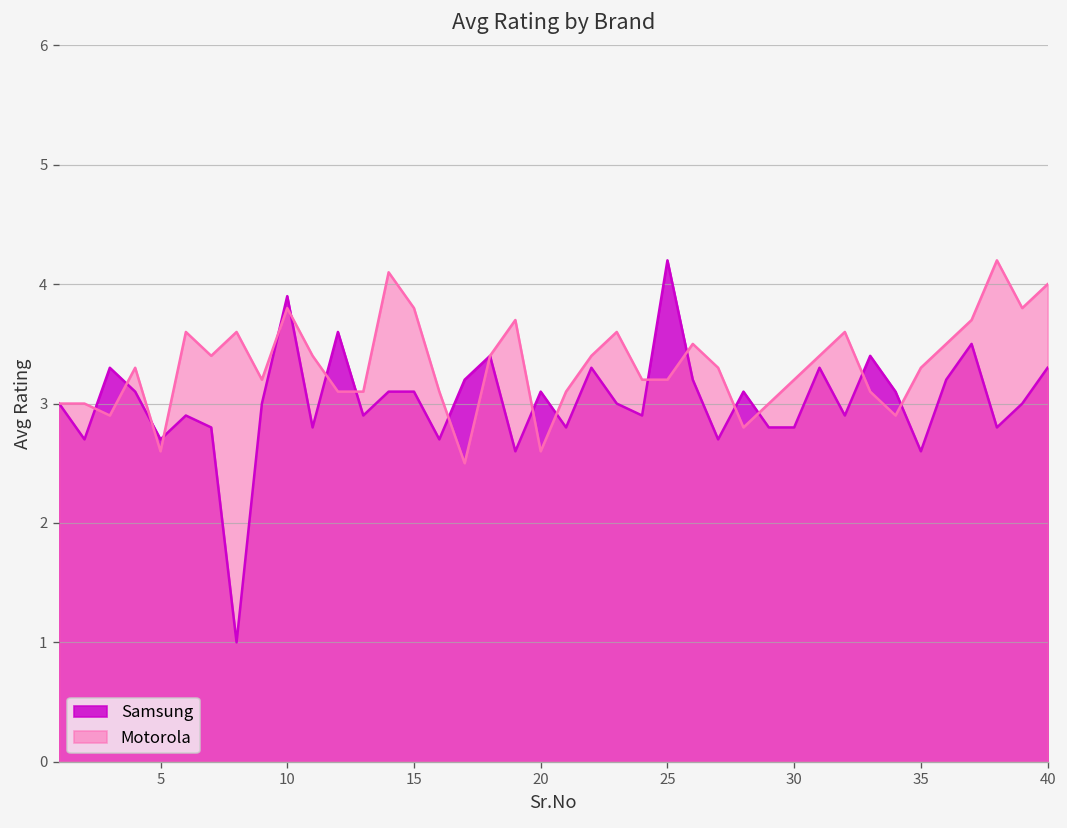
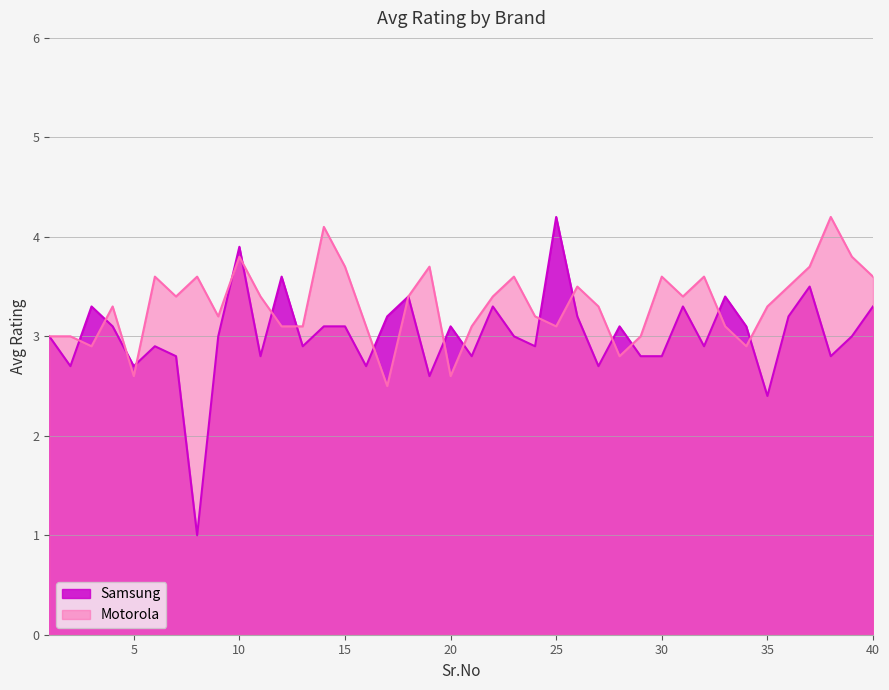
  {
    "Samsung": {
      "5": 2.7,
      "10": 3.9,
      "15": 3.1,
      "20": 3.1,
      "25": 4.2,
      "30": 2.8,
-     "35": 2.6,
+     "35": 2.4,
      "40": 3.3
    },
    "Motorola": {
      "5": 2.6,
      "10": 3.8,
-     "15": 3.8,
+     "15": 3.7,
      "20": 2.6,
-     "25": 3.2,
-     "30": 3.2,
+     "25": 3.1,
+     "30": 3.6,
      "35": 3.3,
-     "40": 4.0
+     "40": 3.6
    }
  }
